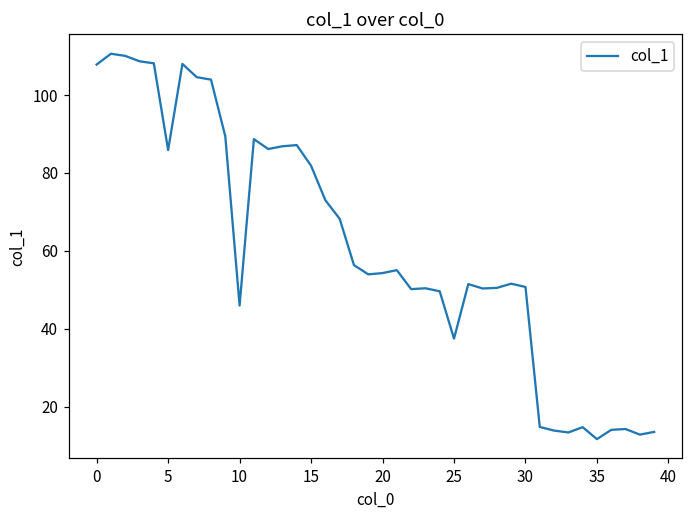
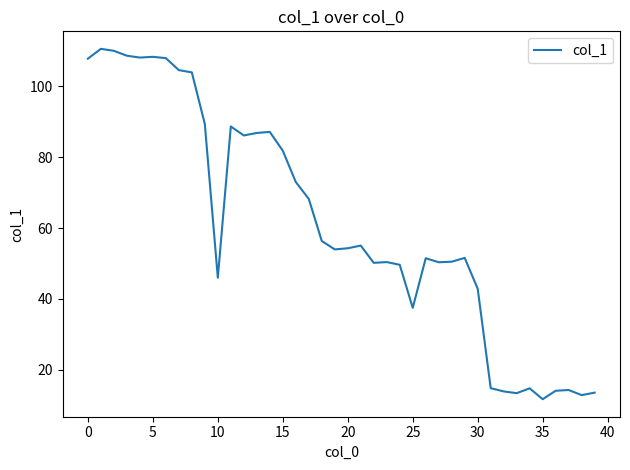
  {
    "0": 108,
-   "5": 86,
+   "5": 108,
    "10": 46,
    "15": 82,
    "20": 54,
    "25": 37,
-   "30": 51,
+   "30": 43,
    "35": 12
  }
